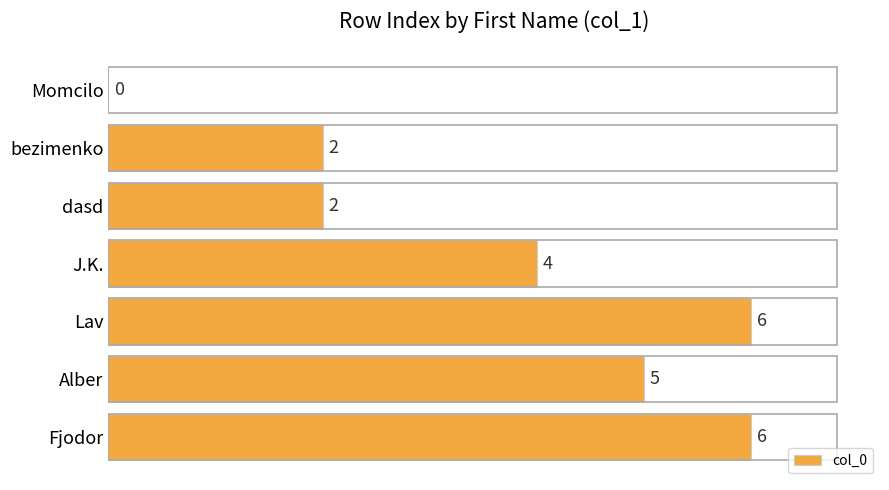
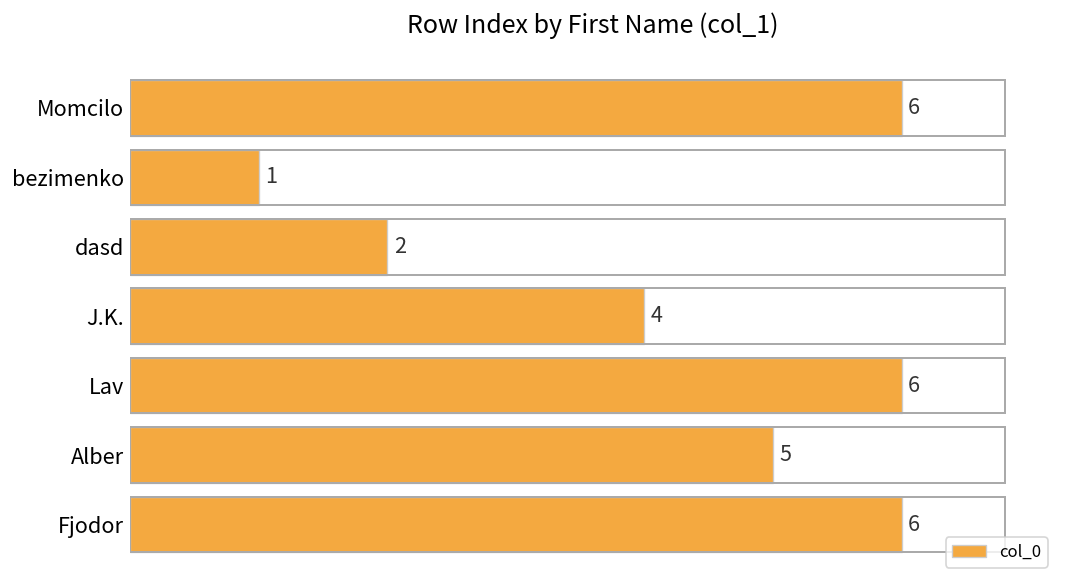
  {
-   "Momcilo": 0,
-   "bezimenko": 2,
+   "Momcilo": 6,
+   "bezimenko": 1,
    "dasd": 2,
    "J.K.": 4,
    "Lav": 6,
    "Alber": 5,
    "Fjodor": 6
  }
